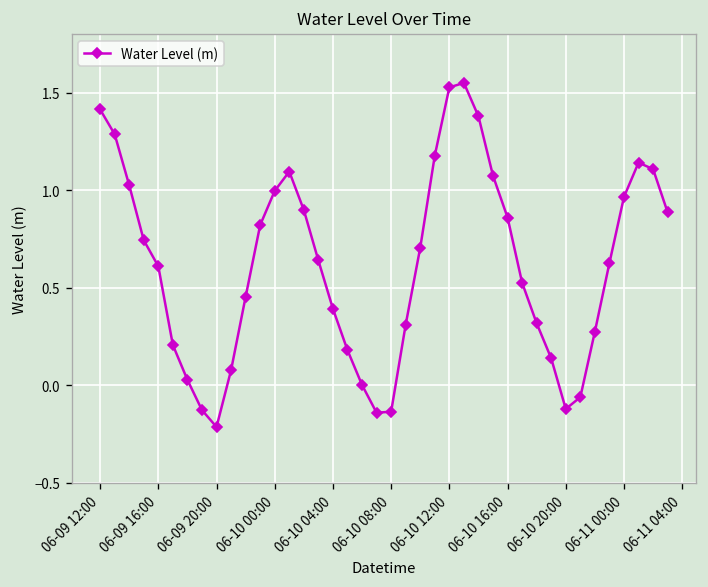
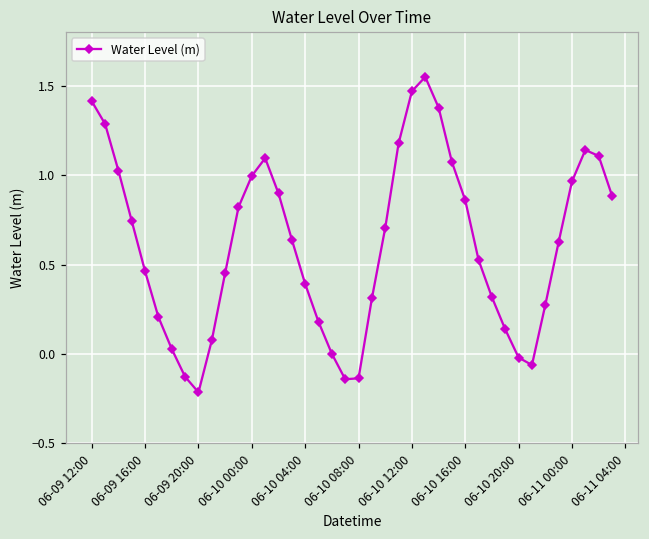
  {
    "06-09 12:00": 1.41,
-   "06-09 16:00": 0.61,
+   "06-09 16:00": 0.46,
    "06-09 20:00": -0.21,
    "06-10 00:00": 1.00,
    "06-10 04:00": 0.39,
    "06-10 08:00": -0.14,
-   "06-10 12:00": 1.53,
+   "06-10 12:00": 1.47,
    "06-10 16:00": 0.86,
-   "06-10 20:00": -0.12,
+   "06-10 20:00": -0.02,
    "06-11 00:00": 0.97
  }
